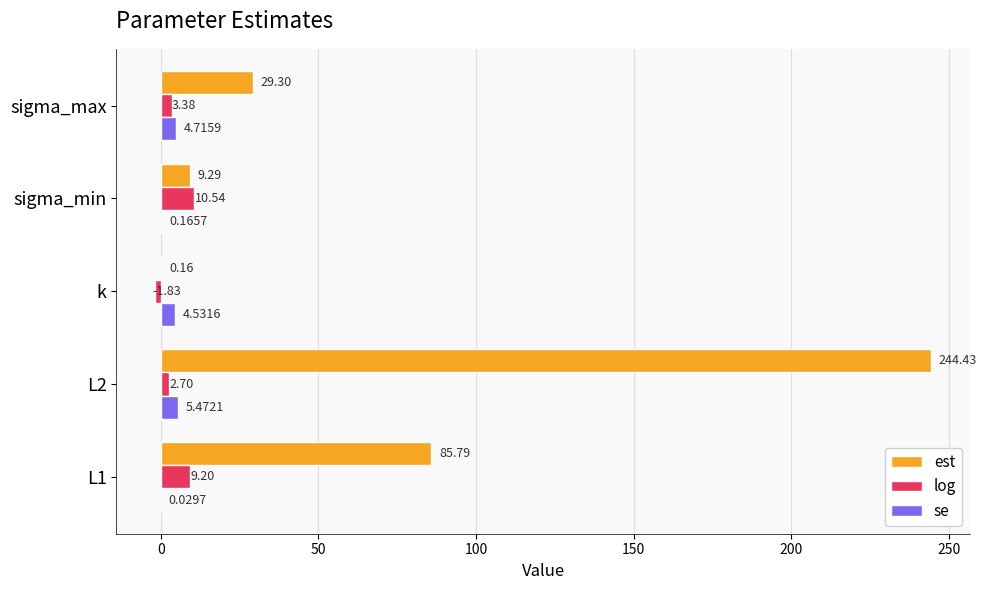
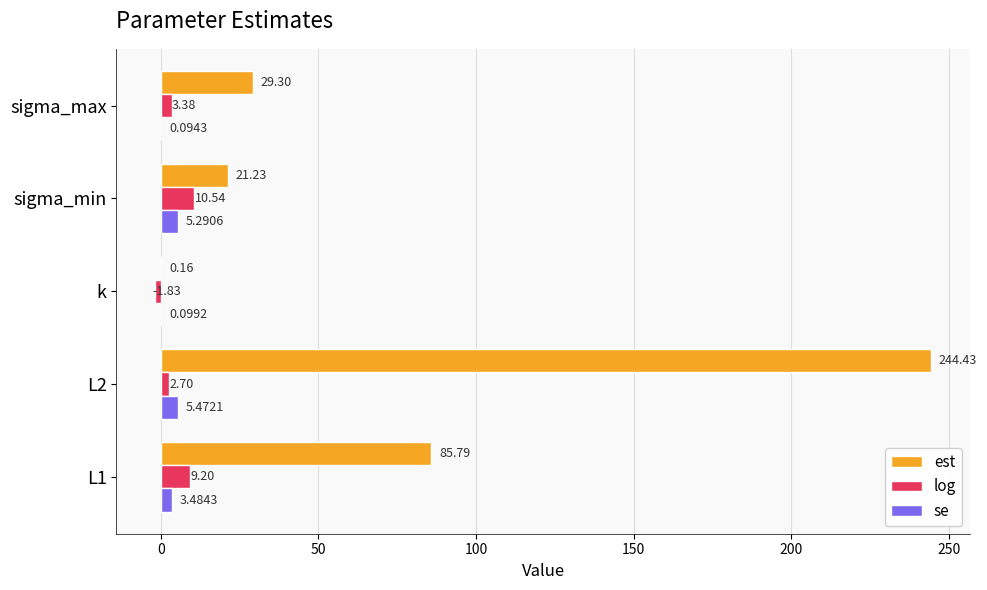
  {
    "est": {
      "sigma_max": 29.30,
-     "sigma_min": 9.29,
+     "sigma_min": 21.23,
      "k": 0.16,
      "L2": 244.43,
      "L1": 85.79
    },
    "log": {
      "sigma_max": 3.38,
      "sigma_min": 10.54,
      "k": -1.83,
      "L2": 2.70,
      "L1": 9.20
    },
    "se": {
-     "sigma_max": 4.7159,
-     "sigma_min": 0.1657,
-     "k": 4.5316,
+     "sigma_max": 0.0943,
+     "sigma_min": 5.2906,
+     "k": 0.0992,
      "L2": 5.4721,
-     "L1": 0.0297
+     "L1": 3.4843
    }
  }
